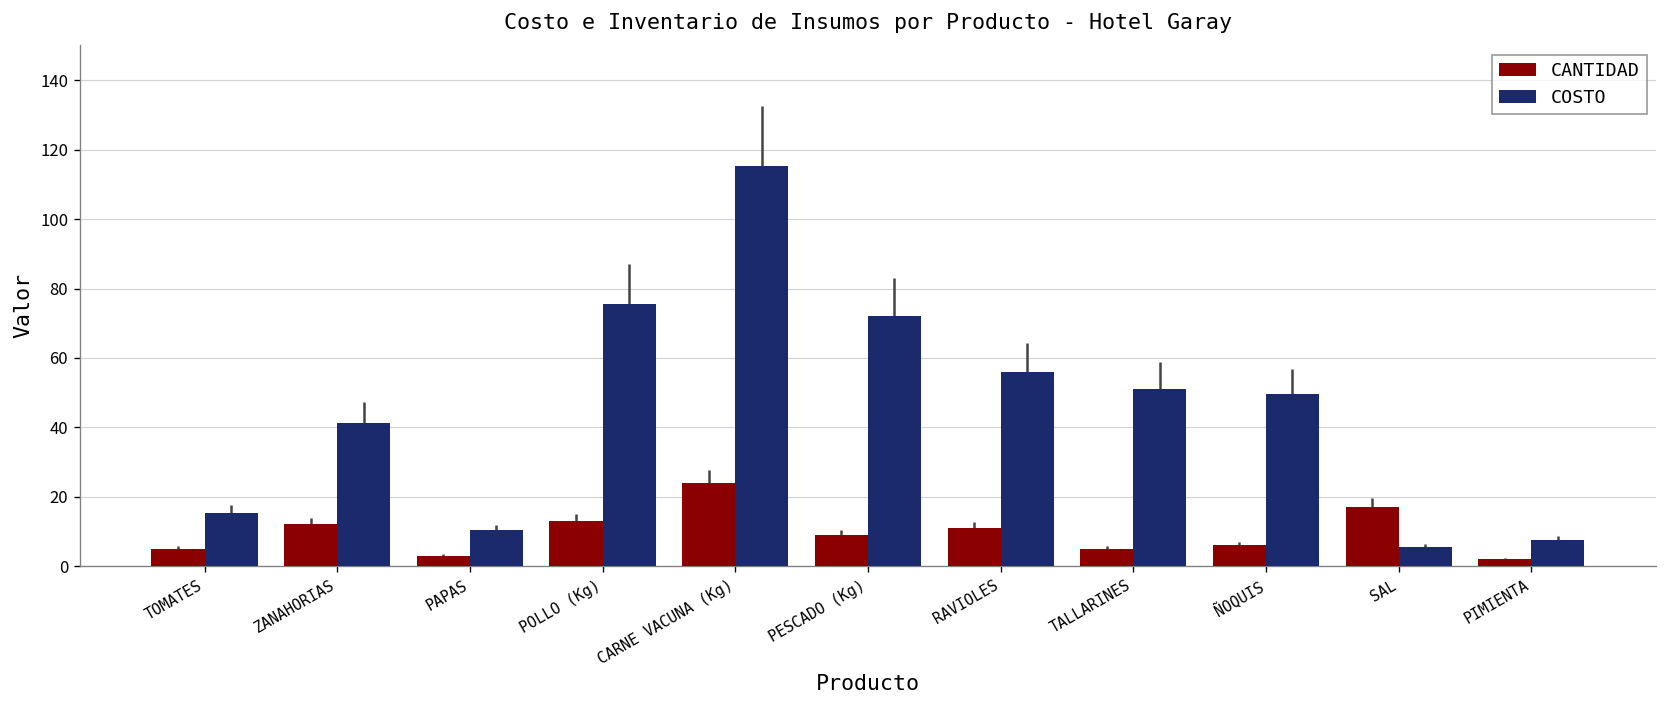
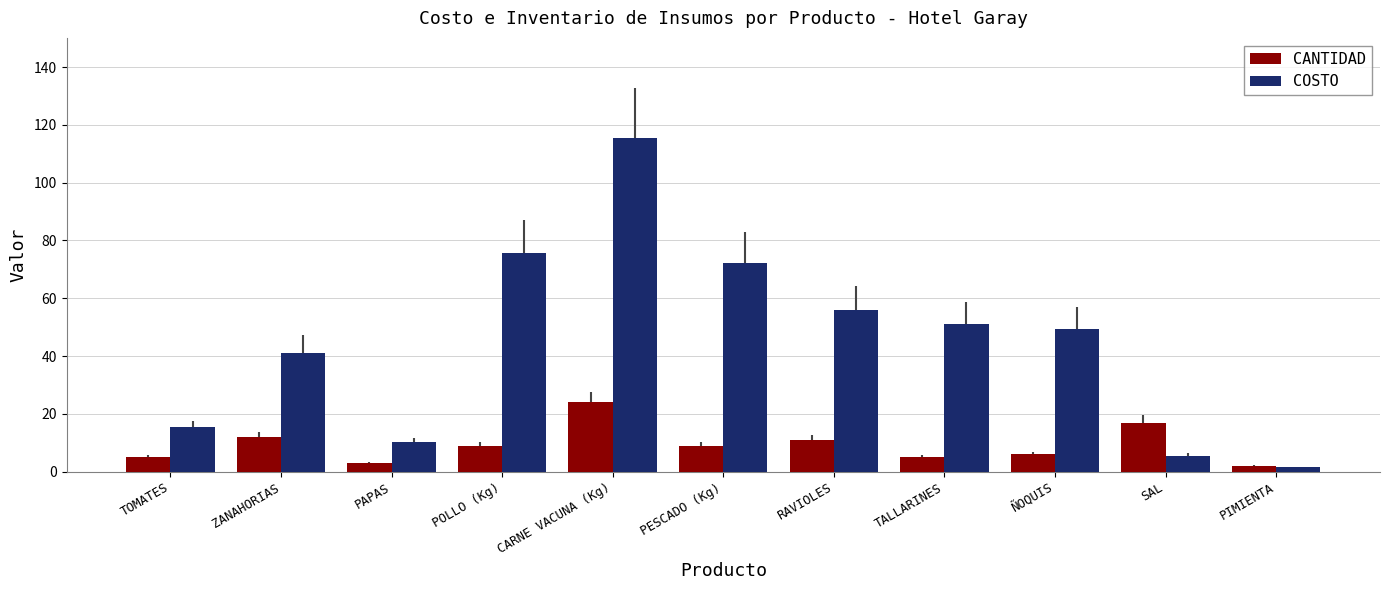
  {
    "CANTIDAD": {
      "TOMATES": 5,
      "ZANAHORIAS": 12,
      "PAPAS": 3,
-     "POLLO (Kg)": 13,
+     "POLLO (Kg)": 9,
      "CARNE VACUNA (Kg)": 24,
      "PESCADO (Kg)": 9,
      "RAVIOLES": 11,
      "TALLARINES": 5,
      "ÑOQUIS": 6,
      "SAL": 17,
      "PIMIENTA": 2
    },
    "COSTO": {
      "TOMATES": 15,
      "ZANAHORIAS": 41,
      "PAPAS": 10,
      "POLLO (Kg)": 76,
      "CARNE VACUNA (Kg)": 115,
      "PESCADO (Kg)": 72,
      "RAVIOLES": 56,
      "TALLARINES": 51,
      "ÑOQUIS": 50,
      "SAL": 6,
-     "PIMIENTA": 7
+     "PIMIENTA": 1
    }
  }
